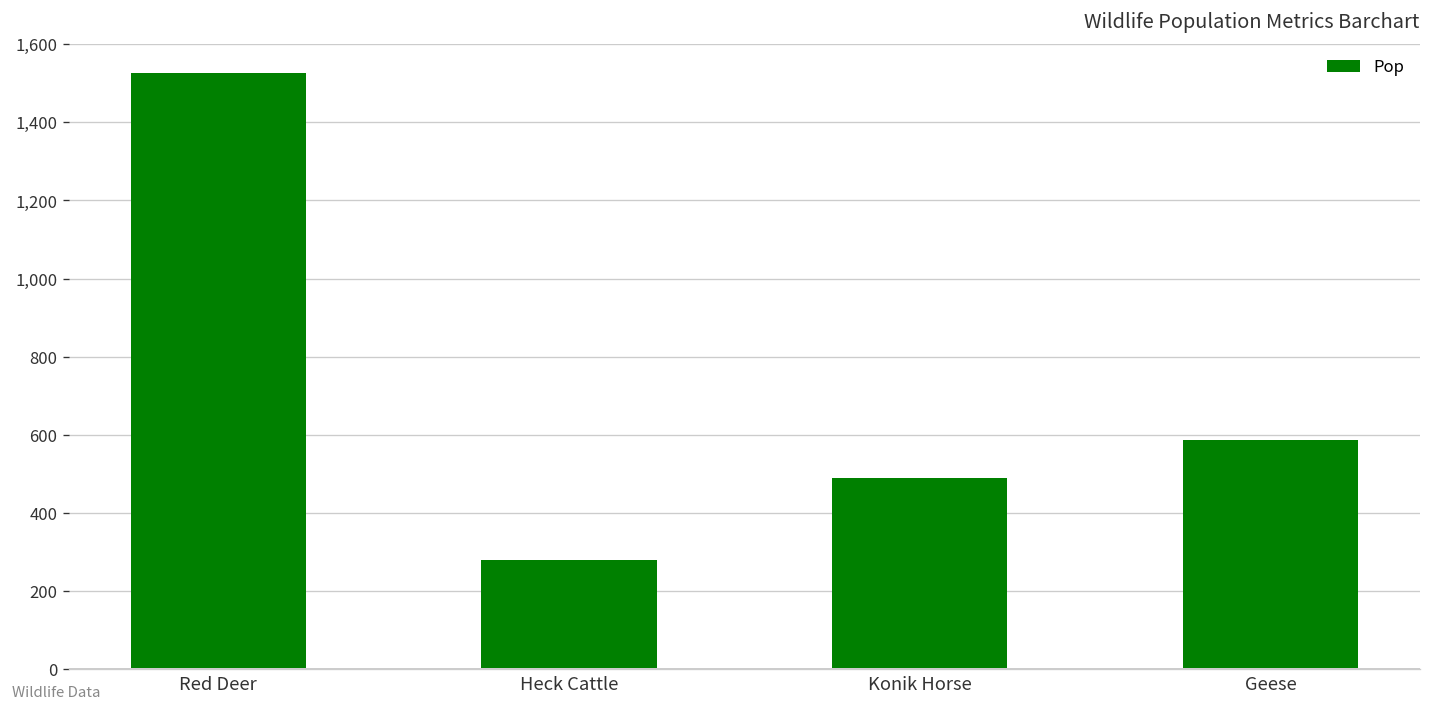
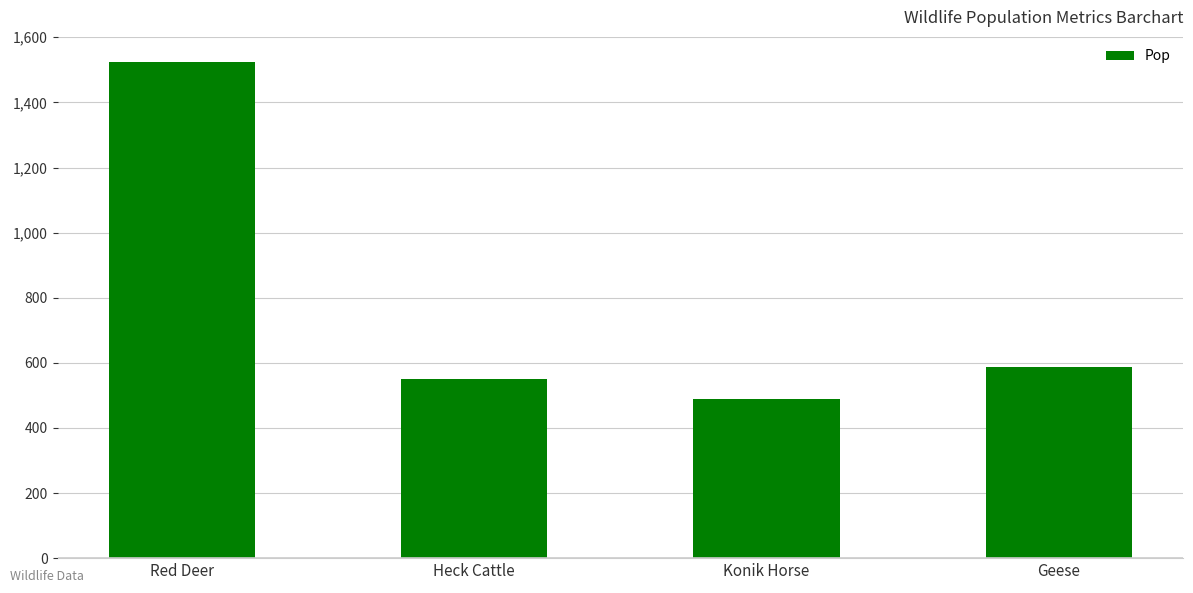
  {
    "Red Deer": "1,530",
-   "Heck Cattle": "280",
+   "Heck Cattle": "550",
    "Konik Horse": "490",
    "Geese": "590"
  }
